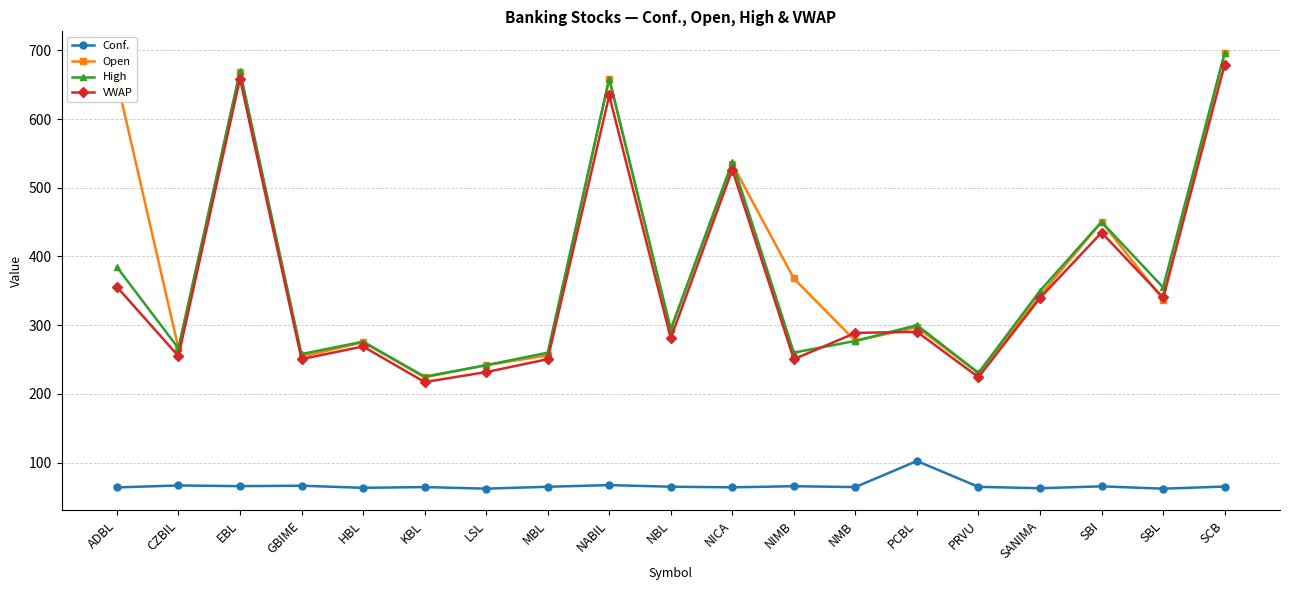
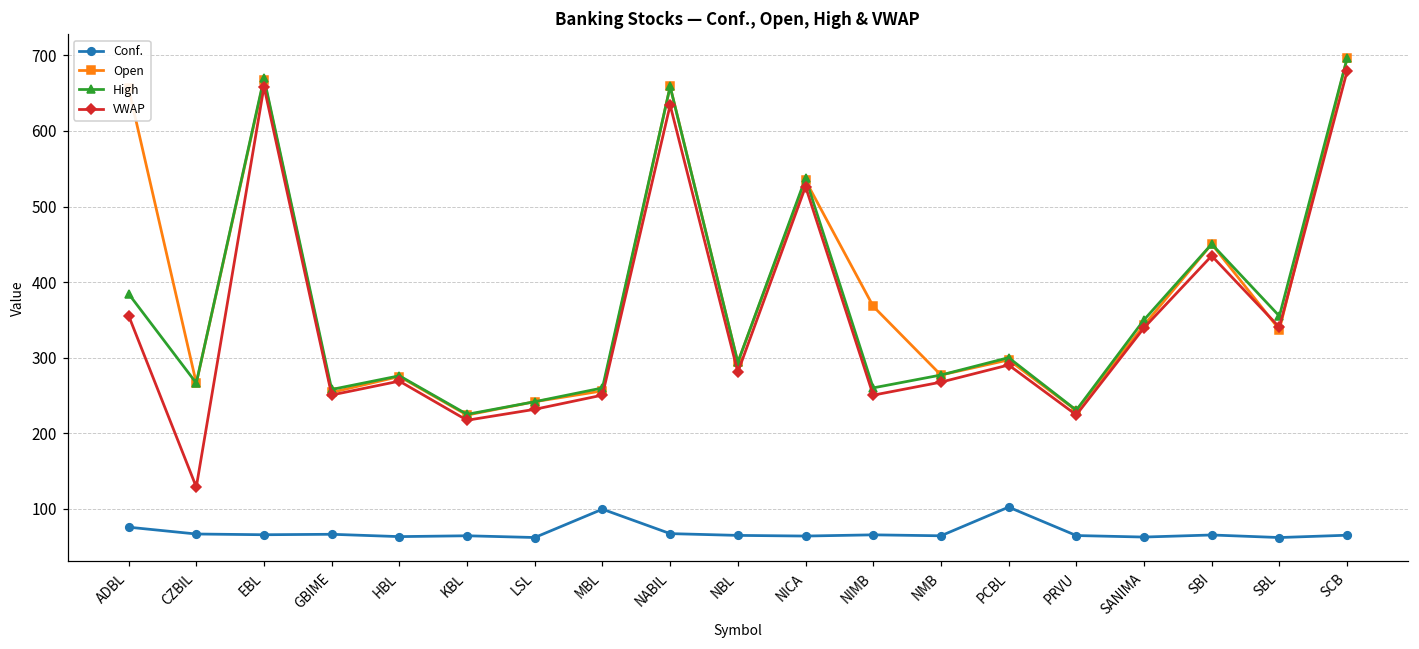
  {
    "Conf.": {
-     "ADBL": 60,
+     "ADBL": 80,
      "CZBIL": 70,
      "EBL": 70,
      "GBIME": 70,
      "HBL": 60,
      "KBL": 60,
      "LSL": 60,
-     "MBL": 60,
+     "MBL": 100,
      "NABIL": 70,
      "NBL": 60,
      "NICA": 60,
      "NIMB": 70,
      "NMB": 60,
      "PCBL": 100,
      "PRVU": 60,
      "SANIMA": 60,
      "SBI": 70,
      "SBL": 60,
      "SCB": 70
    },
    "Open": {
      "MBL": 260,
      "NIMB": 370
    },
    "High": {
      "ADBL": 380,
      "GBIME": 260,
      "MBL": 260,
      "NIMB": 260,
      "SANIMA": 350,
      "SBL": 360
    },
    "VWAP": {
      "ADBL": 360,
-     "CZBIL": 250,
+     "CZBIL": 130,
      "EBL": 660,
      "HBL": 270,
      "KBL": 220,
      "LSL": 230,
      "MBL": 250,
      "NABIL": 630,
      "NBL": 280,
      "NICA": 530,
      "NIMB": 250,
-     "NMB": 290,
+     "NMB": 270,
      "PCBL": 290,
      "PRVU": 220,
      "SBI": 430,
      "SCB": 680
    }
  }
